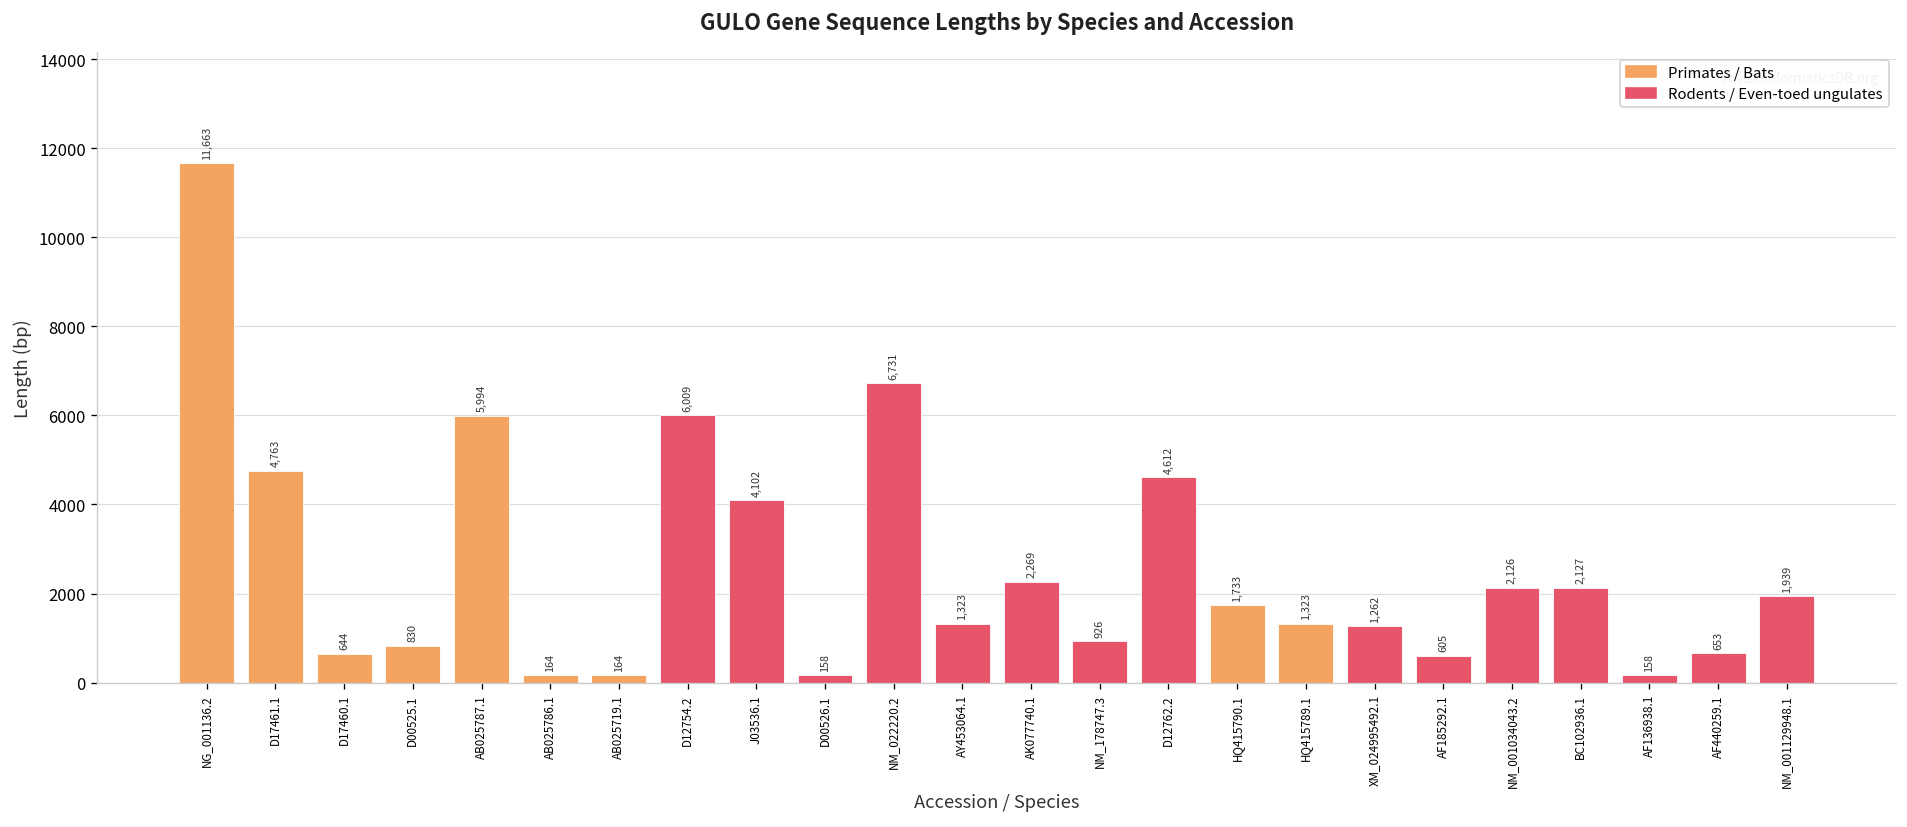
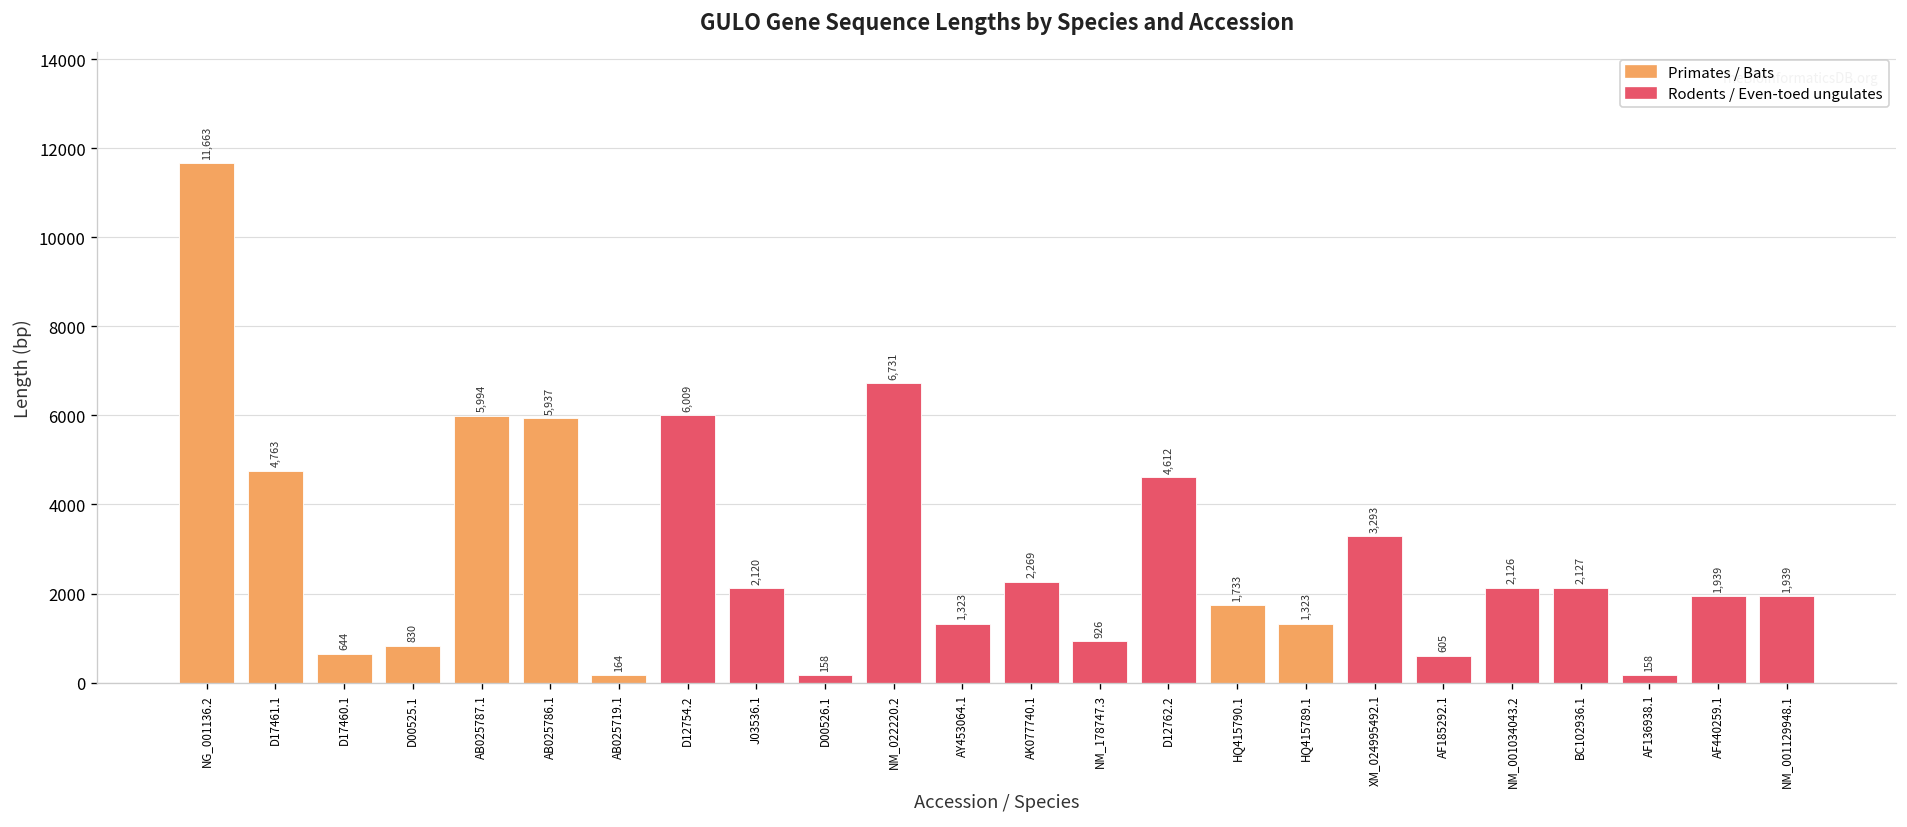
  {
    "NG_001136.2": "11,663",
    "D17461.1": "4,763",
    "D17460.1": "644",
    "D00525.1": "830",
    "AB025787.1": "5,994",
-   "AB025786.1": "164",
+   "AB025786.1": "5,937",
    "AB025719.1": "164",
    "D12754.2": "6,009",
-   "J03536.1": "4,102",
+   "J03536.1": "2,120",
    "D00526.1": "158",
    "NM_022220.2": "6,731",
    "AY453064.1": "1,323",
    "AK077740.1": "2,269",
    "NM_178747.3": "926",
    "D12762.2": "4,612",
    "HQ415790.1": "1,733",
    "HQ415789.1": "1,323",
-   "XM_024995492.1": "1,262",
+   "XM_024995492.1": "3,293",
    "AF185292.1": "605",
    "NM_001034043.2": "2,126",
    "BC102936.1": "2,127",
    "AF136938.1": "158",
-   "AF440259.1": "653",
+   "AF440259.1": "1,939",
    "NM_001129948.1": "1,939"
  }
